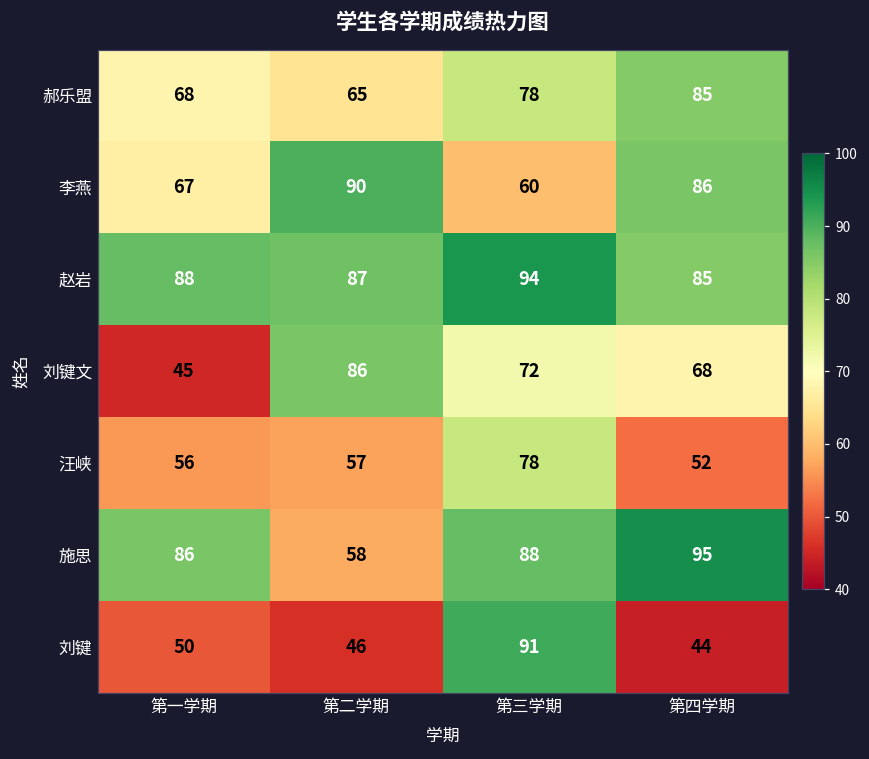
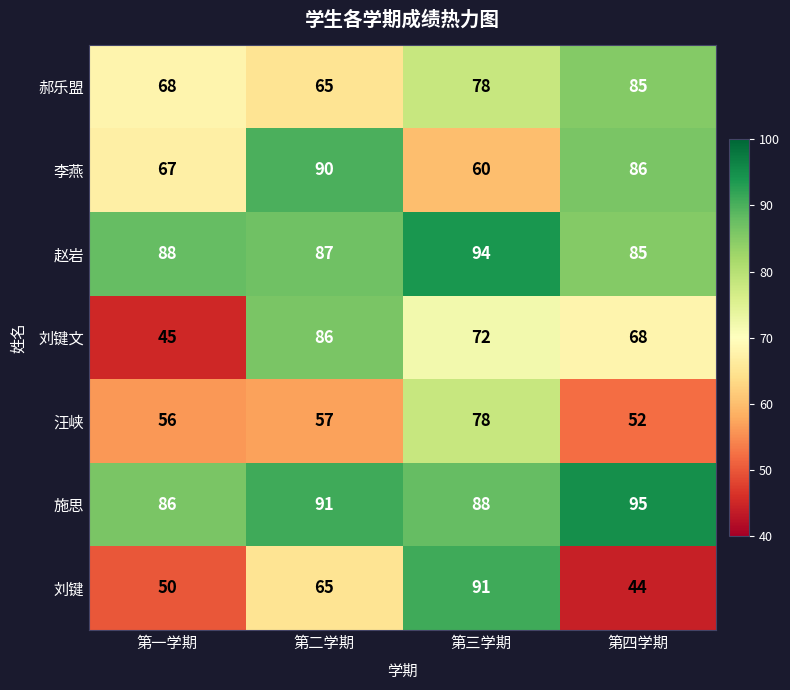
  {
    "郝乐盟": {
      "第一学期": 68,
      "第二学期": 65,
      "第三学期": 78,
      "第四学期": 85
    },
    "李燕": {
      "第一学期": 67,
      "第二学期": 90,
      "第三学期": 60,
      "第四学期": 86
    },
    "赵岩": {
      "第一学期": 88,
      "第二学期": 87,
      "第三学期": 94,
      "第四学期": 85
    },
    "刘键文": {
      "第一学期": 45,
      "第二学期": 86,
      "第三学期": 72,
      "第四学期": 68
    },
    "汪峡": {
      "第一学期": 56,
      "第二学期": 57,
      "第三学期": 78,
      "第四学期": 52
    },
    "施思": {
      "第一学期": 86,
-     "第二学期": 58,
+     "第二学期": 91,
      "第三学期": 88,
      "第四学期": 95
    },
    "刘键": {
      "第一学期": 50,
-     "第二学期": 46,
+     "第二学期": 65,
      "第三学期": 91,
      "第四学期": 44
    }
  }
